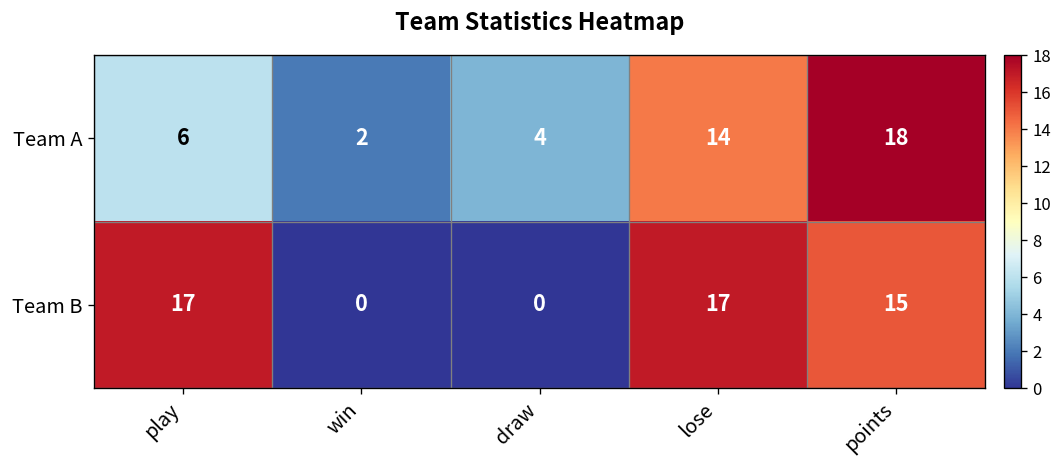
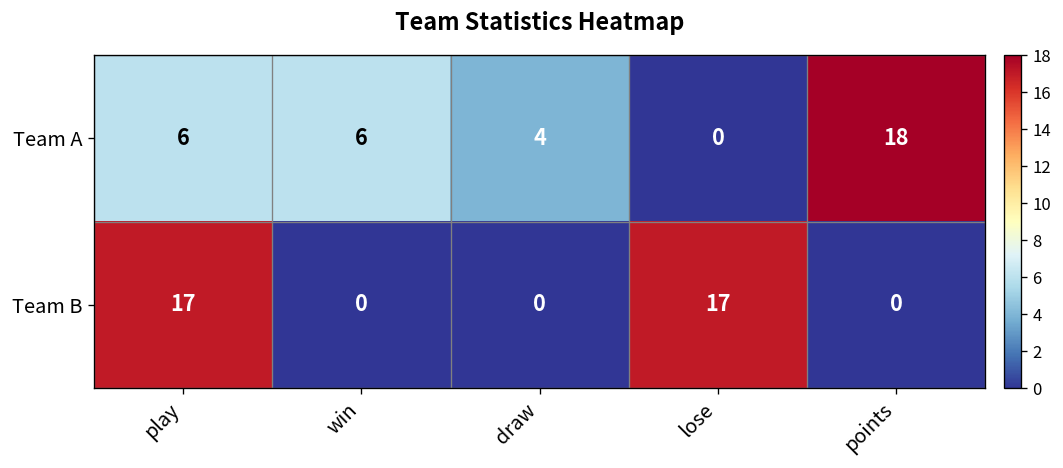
  {
    "Team A": {
      "play": 6,
-     "win": 2,
+     "win": 6,
      "draw": 4,
-     "lose": 14,
+     "lose": 0,
      "points": 18
    },
    "Team B": {
      "play": 17,
      "win": 0,
      "draw": 0,
      "lose": 17,
-     "points": 15
+     "points": 0
    }
  }
